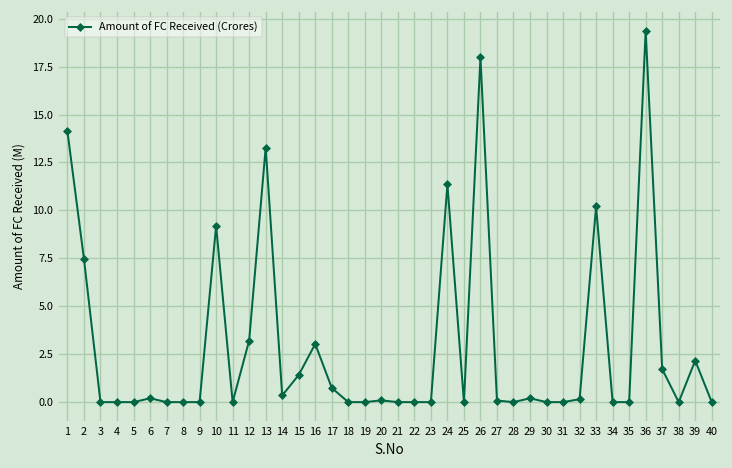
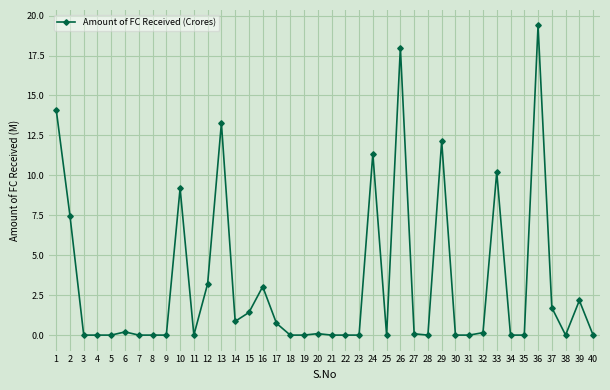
  {
    "1": 14.1,
    "2": 7.5,
    "3": 0.0,
    "4": 0.0,
    "5": 0.0,
    "6": 0.2,
    "7": 0.0,
    "8": 0.0,
    "9": 0.0,
    "10": 9.2,
    "11": 0.0,
    "12": 3.2,
    "13": 13.3,
-   "14": 0.3,
+   "14": 0.9,
    "15": 1.4,
    "16": 3.0,
    "17": 0.7,
    "18": 0.0,
    "19": 0.0,
    "20": 0.1,
    "21": 0.0,
    "22": 0.0,
    "23": 0.0,
    "24": 11.4,
    "25": 0.0,
    "26": 18.0,
    "27": 0.1,
    "28": 0.0,
-   "29": 0.2,
+   "29": 12.1,
    "30": 0.0,
    "31": 0.0,
    "32": 0.2,
    "33": 10.2,
    "34": 0.0,
    "35": 0.0,
    "36": 19.4,
    "37": 1.7,
    "38": 0.0,
    "39": 2.2,
    "40": 0.0
  }
